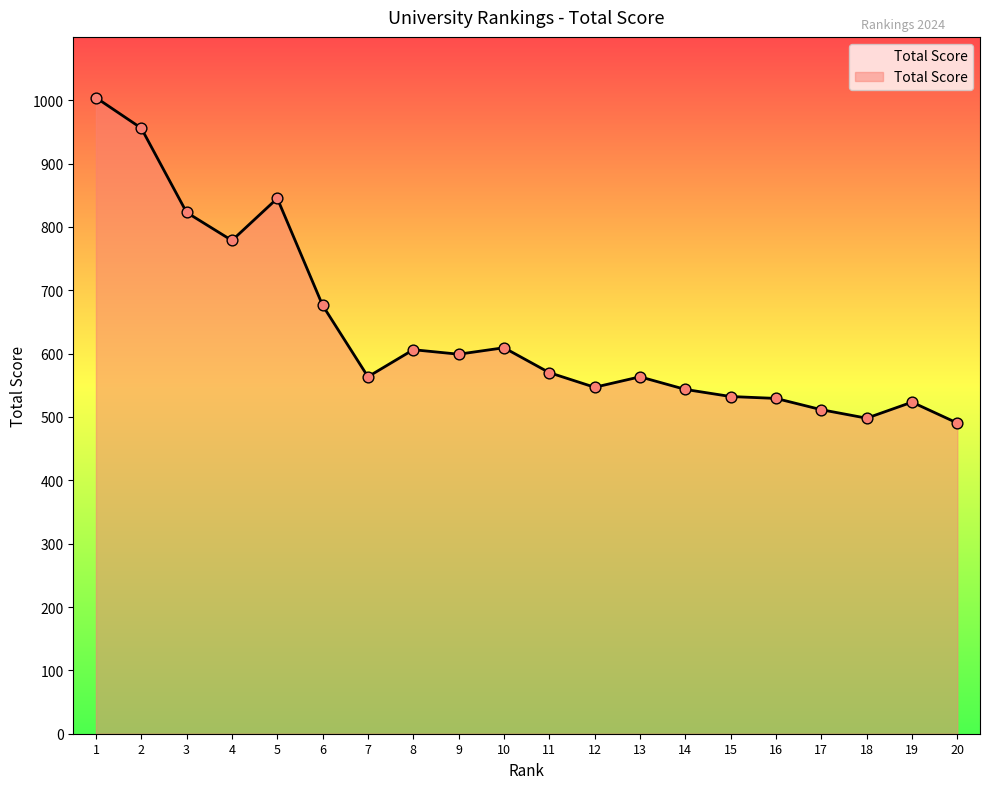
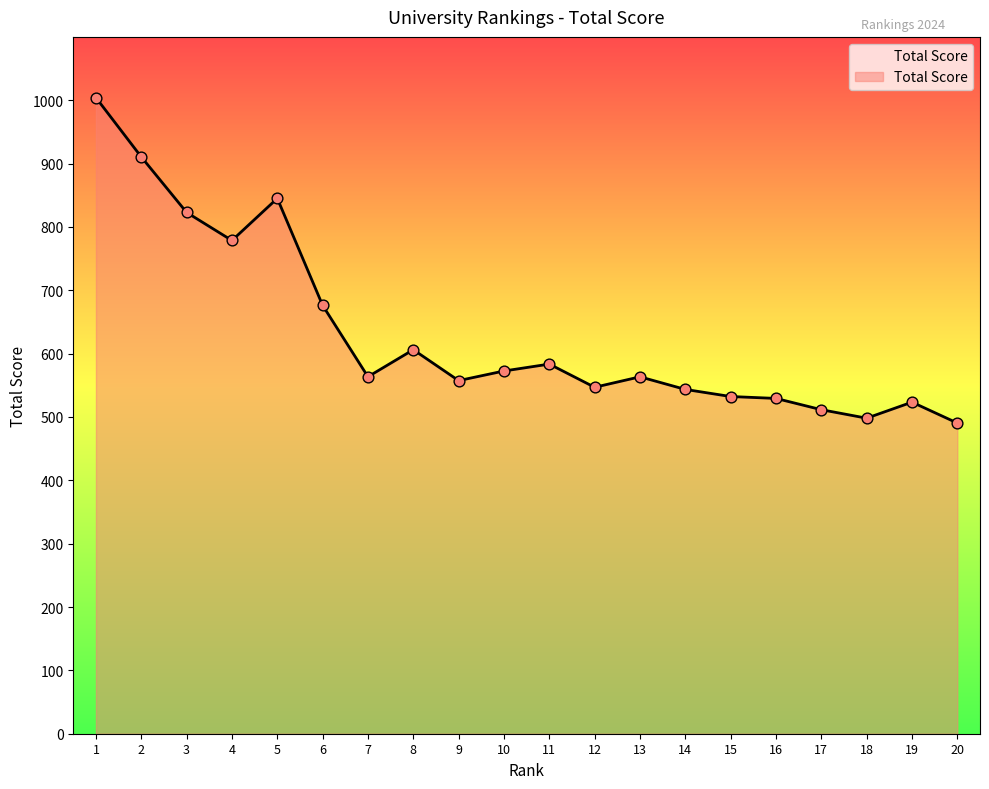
  {
    "1": 1000,
-   "2": 960,
+   "2": 910,
    "3": 820,
    "4": 780,
    "5": 850,
    "6": 680,
    "7": 560,
    "8": 610,
-   "9": 600,
-   "10": 610,
-   "11": 570,
+   "9": 560,
+   "10": 570,
+   "11": 580,
    "12": 550,
    "13": 560,
    "14": 540,
    "15": 530,
    "16": 530,
    "17": 510,
    "18": 500,
    "19": 520,
    "20": 490
  }
